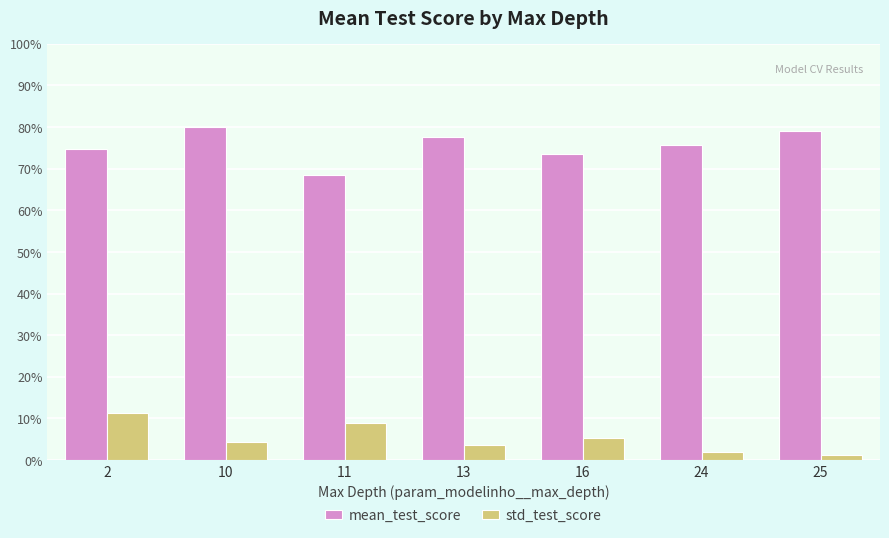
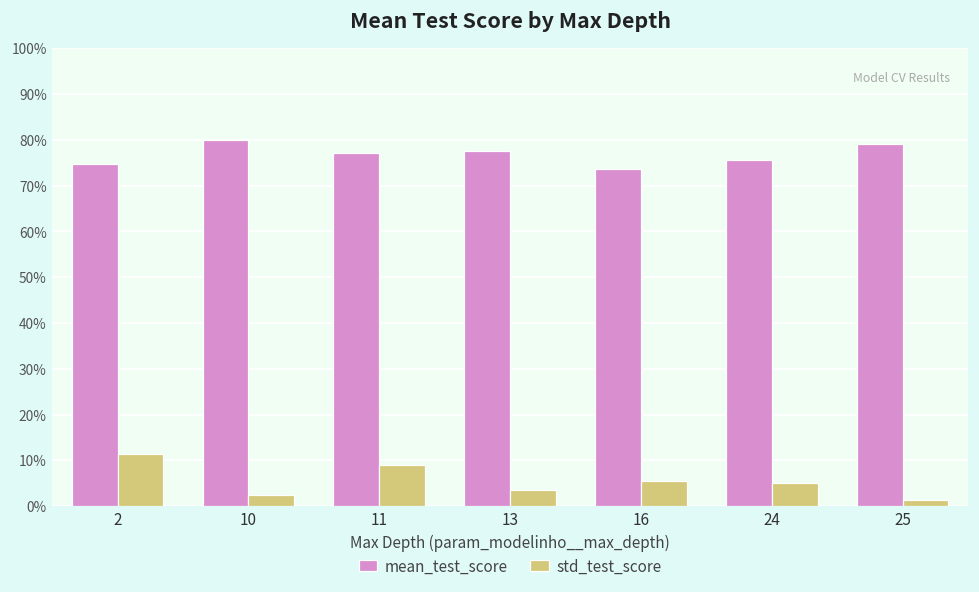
  {
    "mean_test_score": {
      "2": "75%",
      "10": "80%",
-     "11": "68%",
+     "11": "77%",
      "13": "78%",
      "16": "74%",
      "24": "76%",
      "25": "79%"
    },
    "std_test_score": {
      "2": "11%",
-     "10": "4%",
+     "10": "2%",
      "11": "9%",
      "13": "4%",
      "16": "5%",
-     "24": "2%",
+     "24": "5%",
      "25": "1%"
    }
  }
